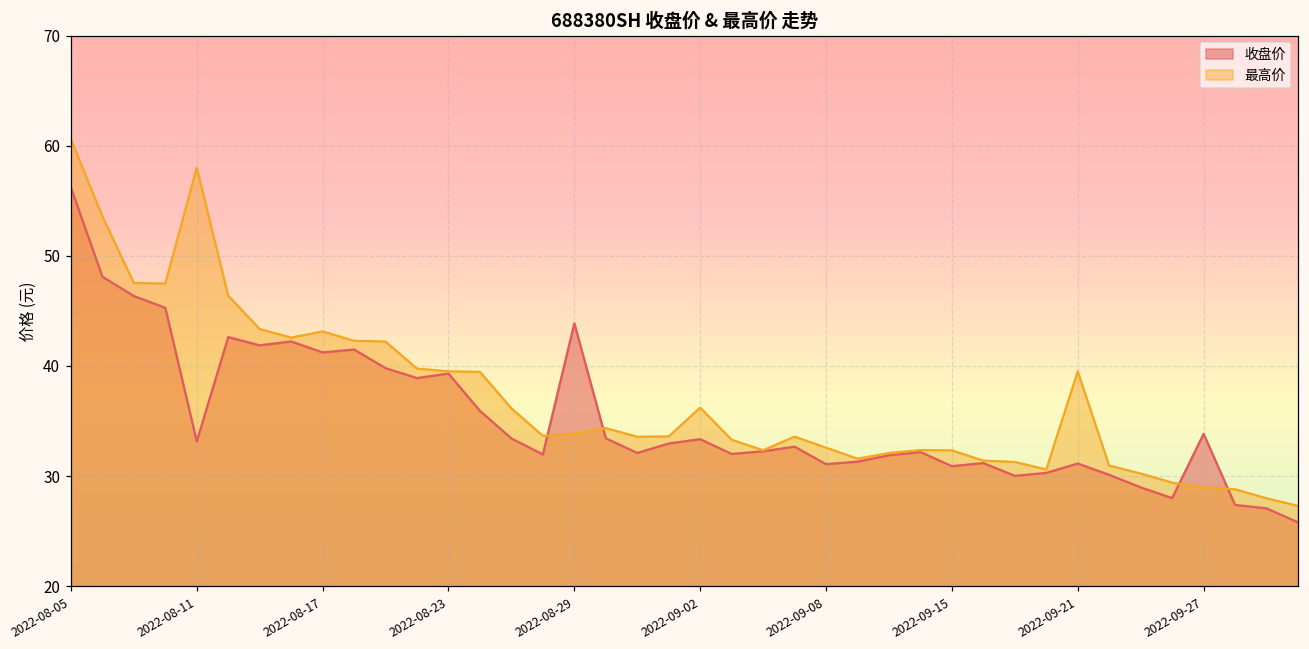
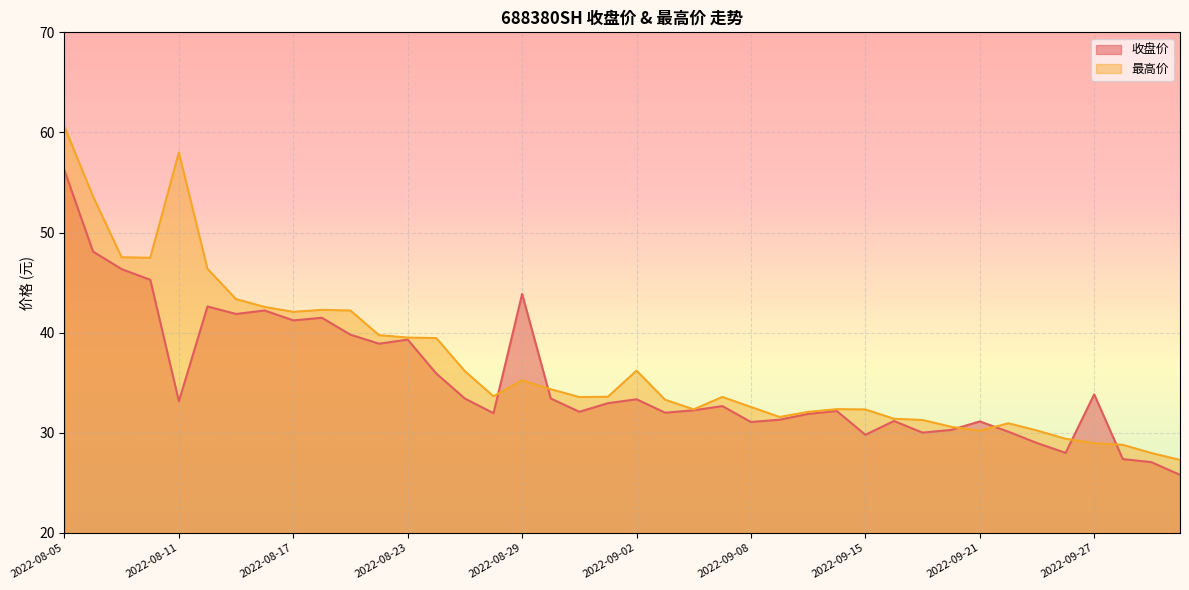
  {
    "收盘价": {
      "2022-08-05": 56.2,
      "2022-08-11": 33.2,
      "2022-08-17": 41.2,
      "2022-08-29": 43.9,
      "2022-09-02": 33.4,
      "2022-09-08": 31.1,
-     "2022-09-15": 30.9,
+     "2022-09-15": 29.8,
      "2022-09-21": 31.1,
      "2022-09-27": 33.8
    },
    "最高价": {
      "2022-08-05": 60.6,
      "2022-08-11": 58.0,
-     "2022-08-17": 43.1,
-     "2022-08-29": 33.9,
+     "2022-08-17": 42.1,
+     "2022-08-29": 35.2,
      "2022-09-02": 36.2,
      "2022-09-08": 32.6,
      "2022-09-15": 32.3,
-     "2022-09-21": 39.5,
+     "2022-09-21": 30.2,
      "2022-09-27": 29.0
    }
  }
